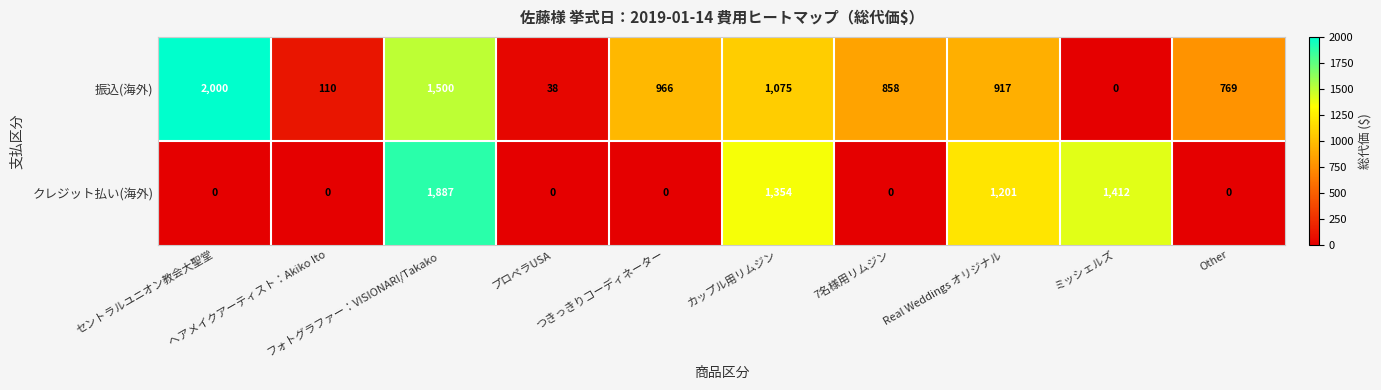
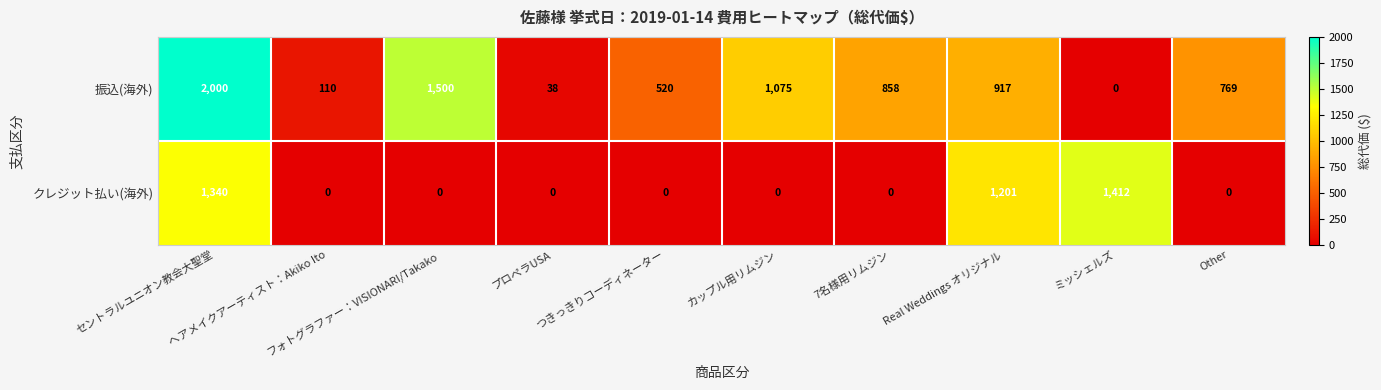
  {
    "振込(海外)": {
      "セントラルユニオン教会大聖堂": "2,000",
      "ヘアメイクアーティスト：Akiko Ito": "110",
      "フォトグラファー：VISIONARI/Takako": "1,500",
      "プロペラUSA": "38",
-     "つきっきりコーディネーター": "966",
+     "つきっきりコーディネーター": "520",
      "カップル用リムジン": "1,075",
      "7名様用リムジン": "858",
      "Real Weddings オリジナル": "917",
      "ミッシェルズ": "0",
      "Other": "769"
    },
    "クレジット払い(海外)": {
-     "セントラルユニオン教会大聖堂": "0",
+     "セントラルユニオン教会大聖堂": "1,340",
      "ヘアメイクアーティスト：Akiko Ito": "0",
-     "フォトグラファー：VISIONARI/Takako": "1,887",
+     "フォトグラファー：VISIONARI/Takako": "0",
      "プロペラUSA": "0",
      "つきっきりコーディネーター": "0",
-     "カップル用リムジン": "1,354",
+     "カップル用リムジン": "0",
      "7名様用リムジン": "0",
      "Real Weddings オリジナル": "1,201",
      "ミッシェルズ": "1,412",
      "Other": "0"
    }
  }
